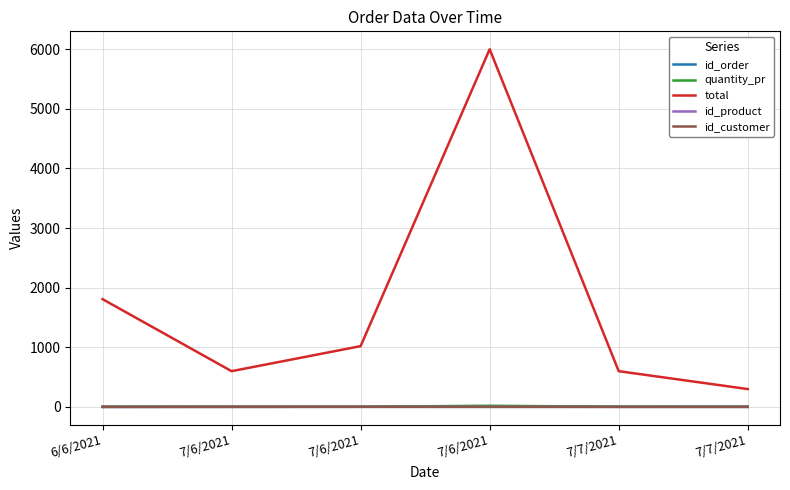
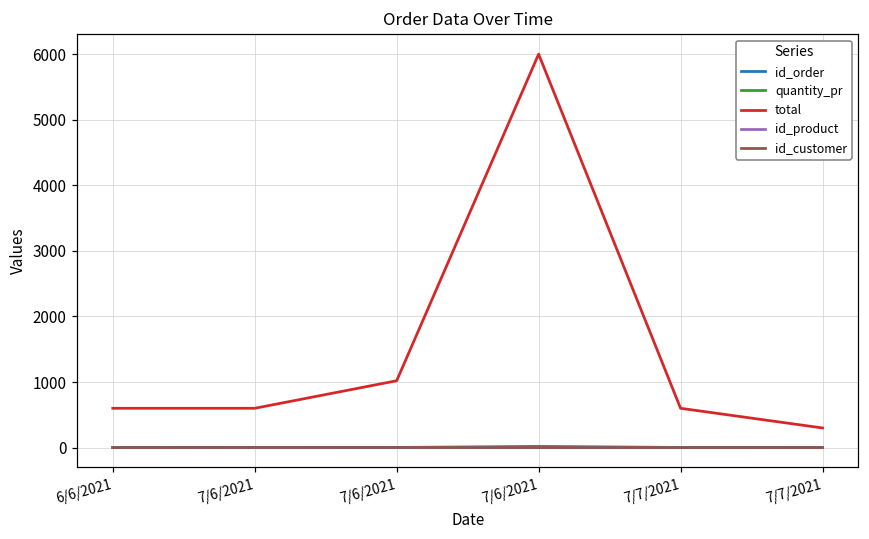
  {
    "total": {
-     "6/6/2021": 1800
+     "6/6/2021": 600
    }
  }
